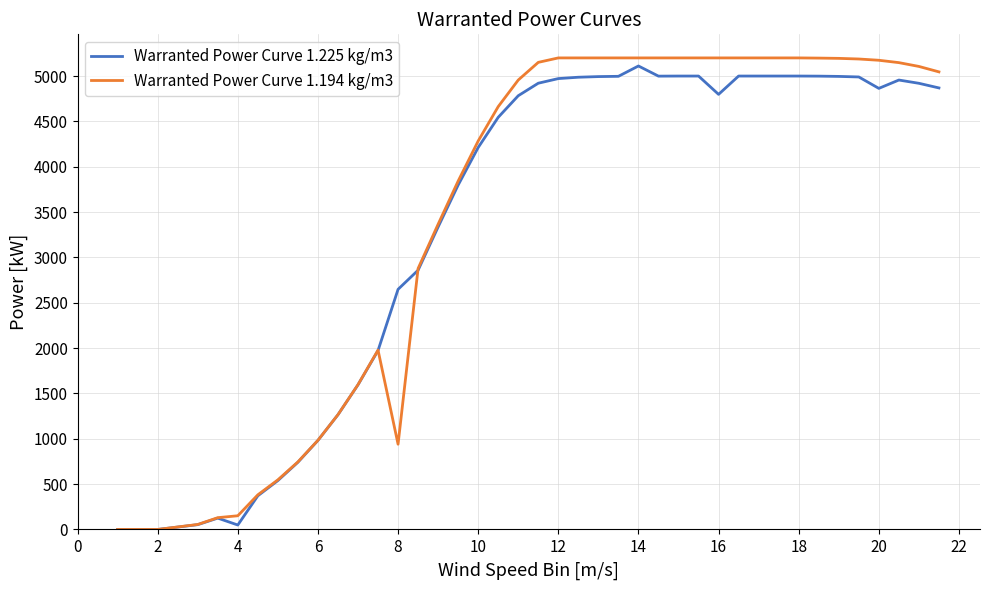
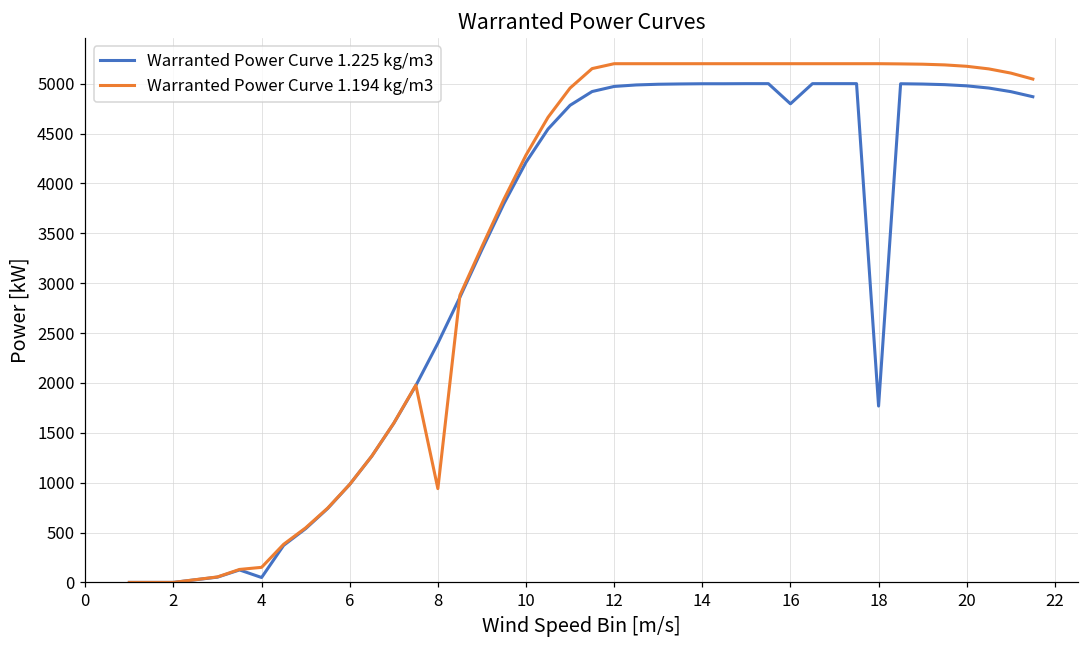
  {
    "Warranted Power Curve 1.225 kg/m3": {
      "4": 0,
-     "8": 2600,
+     "8": 2400,
      "10": 4200,
      "12": 5000,
-     "14": 5100,
+     "14": 5000,
      "16": 4800,
-     "18": 5000,
-     "20": 4900
+     "18": 1800,
+     "20": 5000
    },
    "Warranted Power Curve 1.194 kg/m3": {
      "4": 200,
      "8": 900,
      "10": 4300,
      "12": 5200,
      "14": 5200,
      "16": 5200,
      "18": 5200,
      "20": 5200
    }
  }
